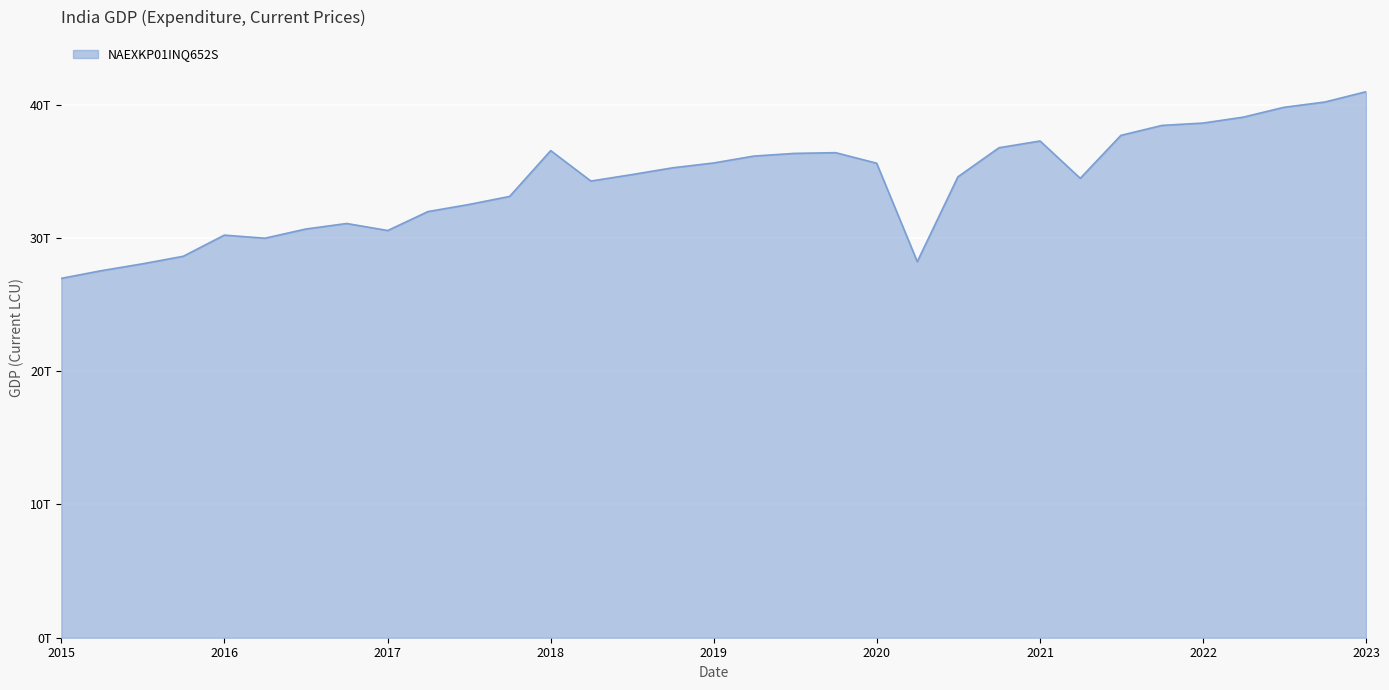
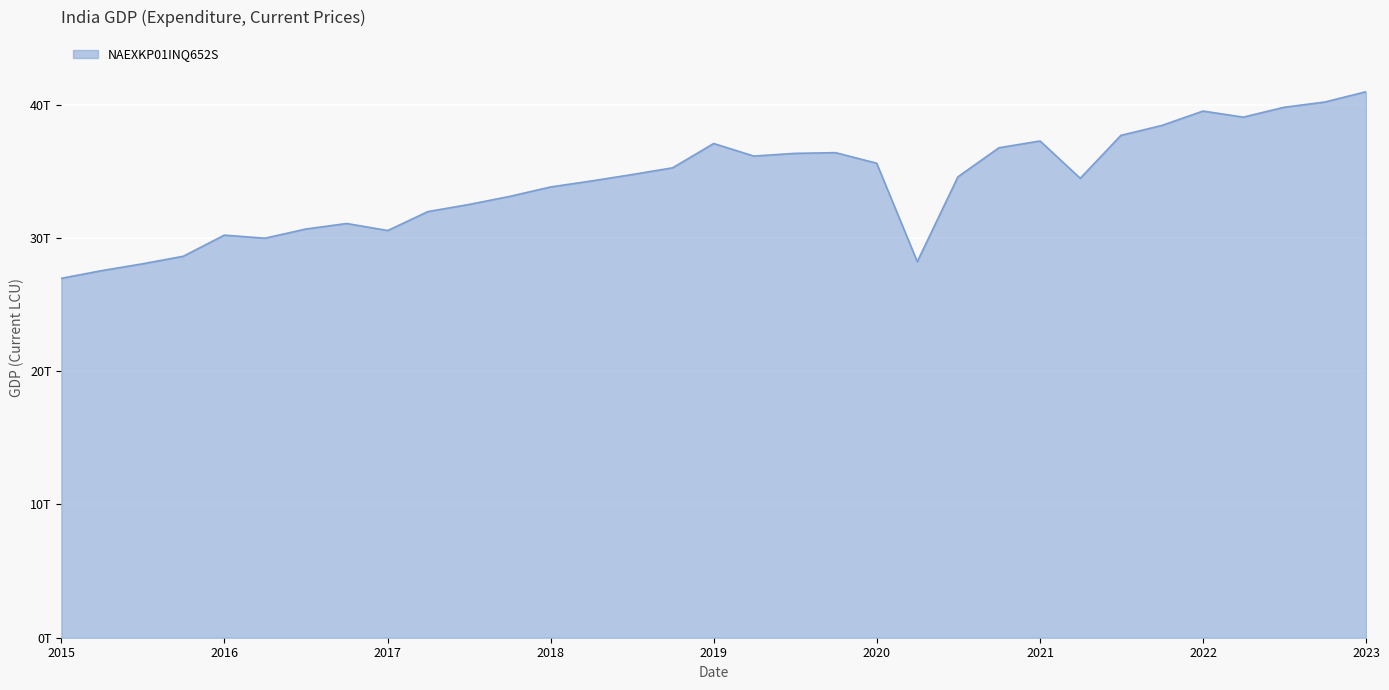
  {
    "2015": "27.0T",
    "2016": "30.2T",
    "2017": "30.6T",
-   "2018": "36.6T",
-   "2019": "35.6T",
+   "2018": "33.8T",
+   "2019": "37.1T",
    "2020": "35.6T",
    "2021": "37.3T",
-   "2022": "38.6T",
+   "2022": "39.5T",
    "2023": "41.0T"
  }
